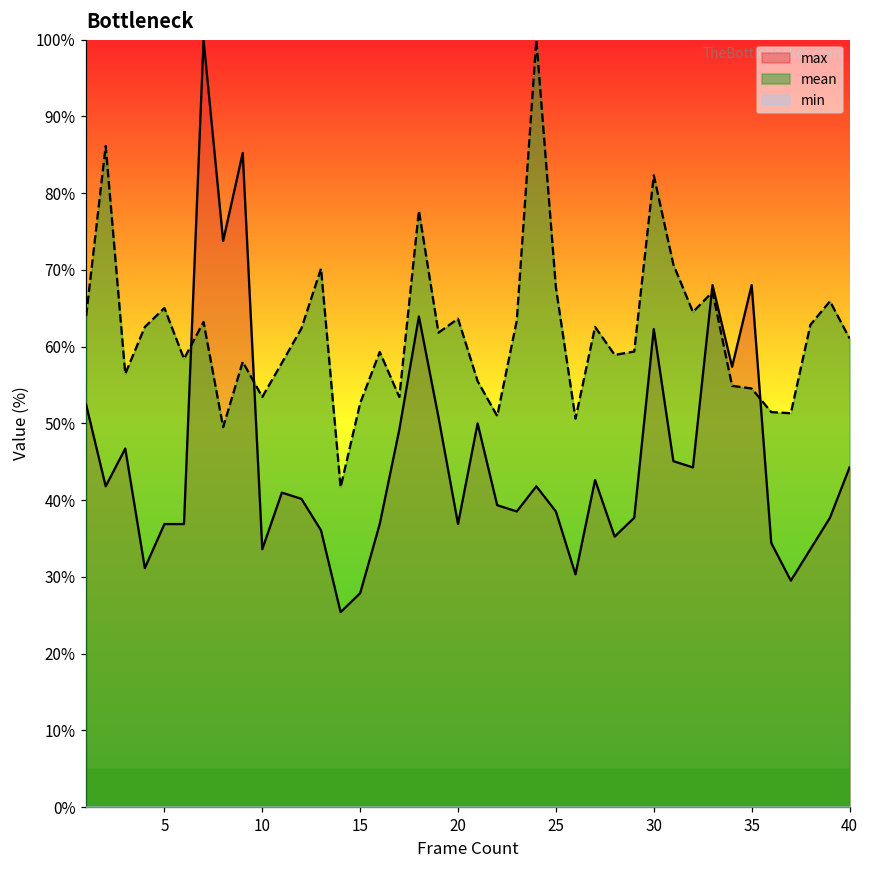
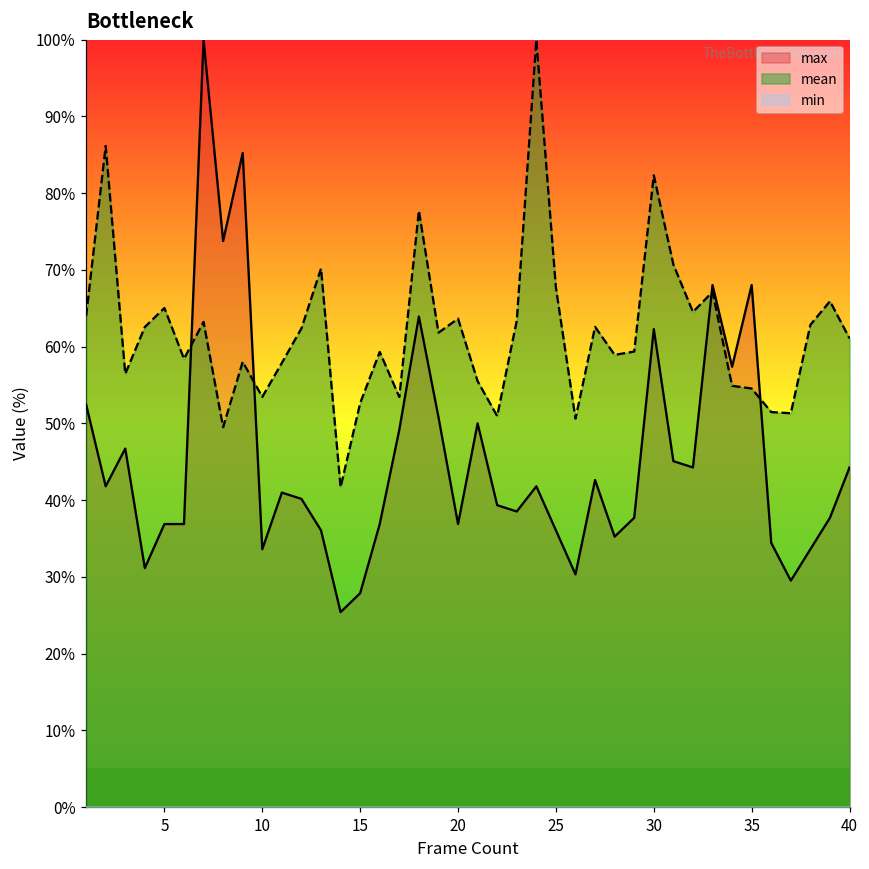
  {
    "max": {
      "5": "37%",
      "10": "34%",
      "15": "28%",
      "20": "37%",
-     "25": "39%",
+     "25": "36%",
      "30": "62%",
      "35": "68%",
      "40": "44%"
    },
    "mean": {
      "5": "65%",
      "10": "53%",
      "15": "53%",
      "20": "64%",
      "25": "68%",
      "30": "82%",
      "35": "55%",
      "40": "61%"
    }
  }
